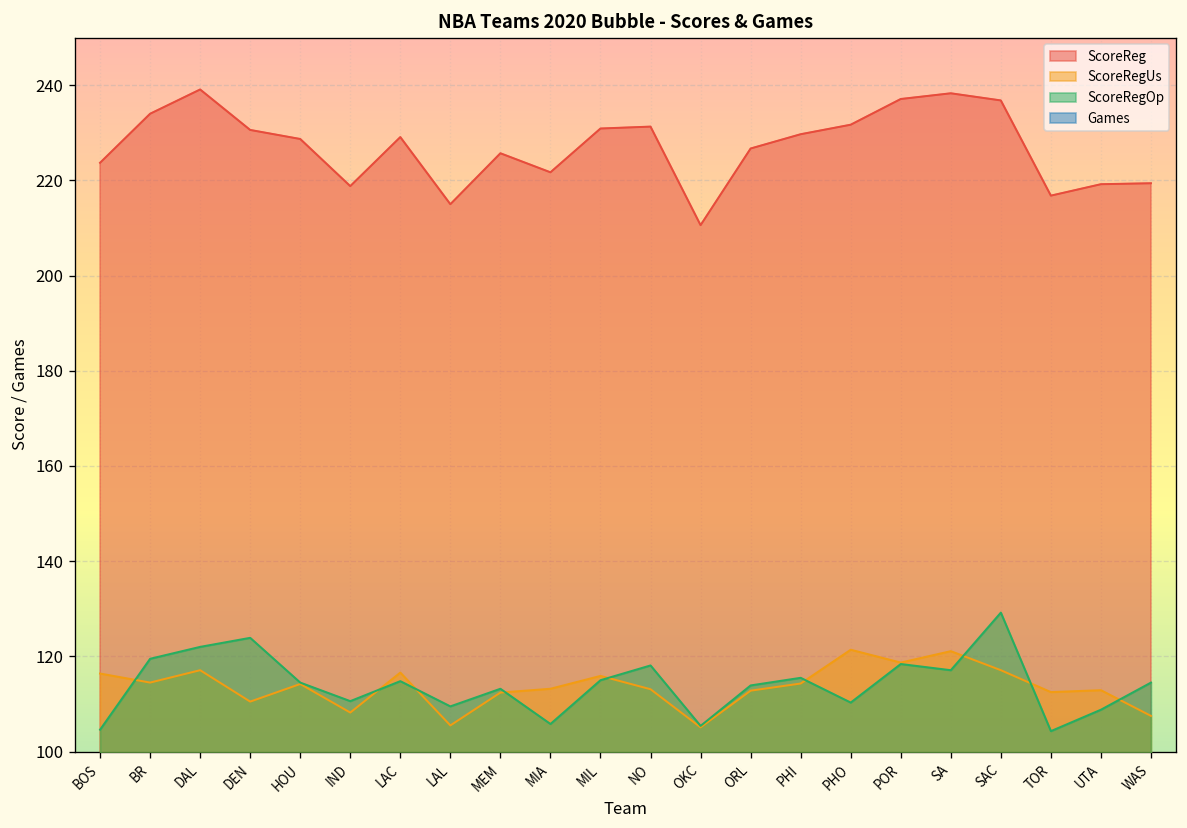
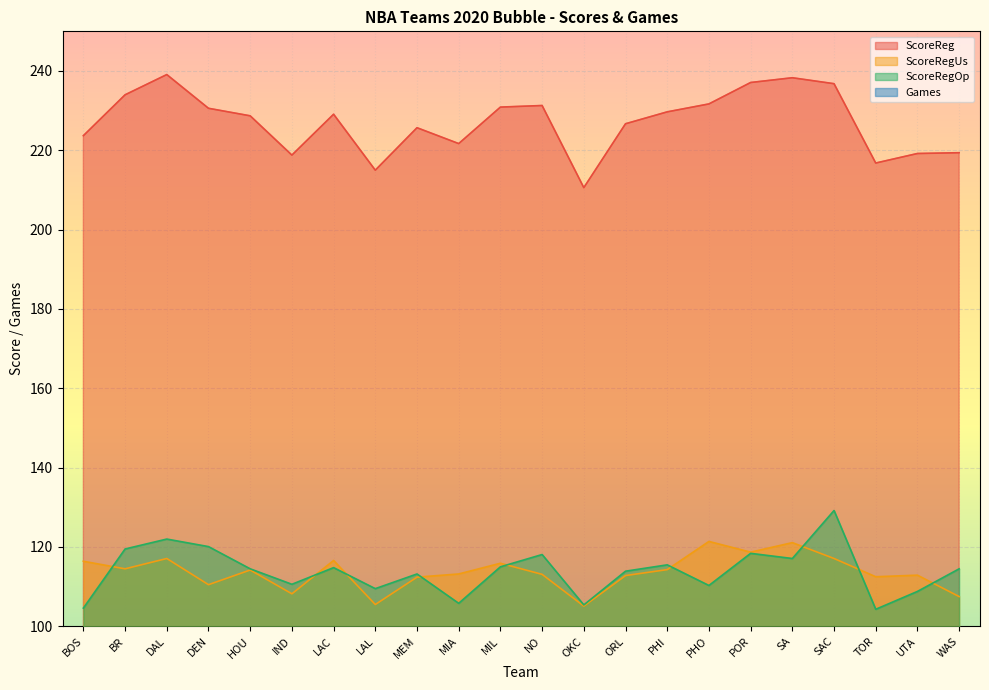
  {
    "ScoreReg": {
      "BOS": 224,
      "BR": 234,
      "DAL": 239,
      "DEN": 231,
      "HOU": 229,
      "IND": 219,
      "LAC": 229,
      "LAL": 215,
      "MEM": 226,
      "MIA": 222,
      "MIL": 231,
      "NO": 231,
      "OKC": 211,
      "ORL": 227,
      "PHI": 230,
      "PHO": 232,
      "POR": 237,
      "SA": 238,
      "SAC": 237,
      "TOR": 217,
      "UTA": 219,
      "WAS": 219
    },
    "ScoreRegUs": {
      "BOS": 116,
      "BR": 115,
      "DAL": 117,
      "DEN": 111,
      "IND": 108,
      "LAC": 117,
      "LAL": 106,
      "MEM": 112,
      "MIA": 113,
      "MIL": 116,
      "NO": 113,
      "ORL": 113,
      "PHI": 114,
      "PHO": 121,
      "SA": 121,
      "SAC": 117,
      "TOR": 113,
      "UTA": 113,
      "WAS": 108
    },
    "ScoreRegOp": {
      "BOS": 105,
      "BR": 120,
      "DAL": 122,
-     "DEN": 124,
+     "DEN": 120,
      "IND": 111,
      "LAC": 115,
      "LAL": 110,
      "MEM": 113,
      "MIA": 106,
      "MIL": 115,
      "NO": 118,
      "ORL": 114,
      "PHI": 116,
      "PHO": 110,
      "SA": 117,
      "SAC": 129,
      "TOR": 104,
      "UTA": 109,
      "WAS": 115
    }
  }
